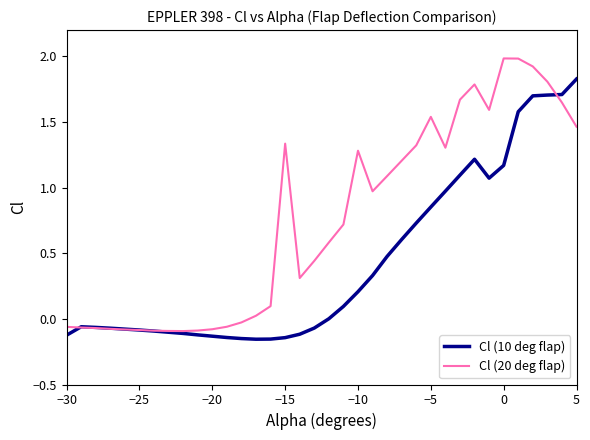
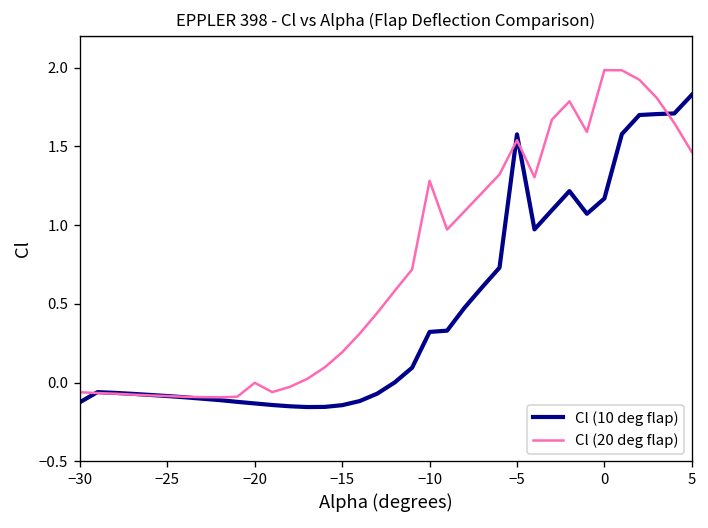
  {
    "Cl (10 deg flap)": {
      "−30": -0.12,
      "−20": -0.13,
      "−15": -0.14,
-     "−10": 0.21,
-     "−5": 0.85,
+     "−10": 0.32,
+     "−5": 1.58,
      "0": 1.17,
      "5": 1.83
    },
    "Cl (20 deg flap)": {
      "−30": -0.06,
-     "−20": -0.08,
-     "−15": 1.34,
+     "−20": 0.00,
+     "−15": 0.19,
      "−10": 1.28,
      "−5": 1.54,
      "0": 1.98,
      "5": 1.46
    }
  }
